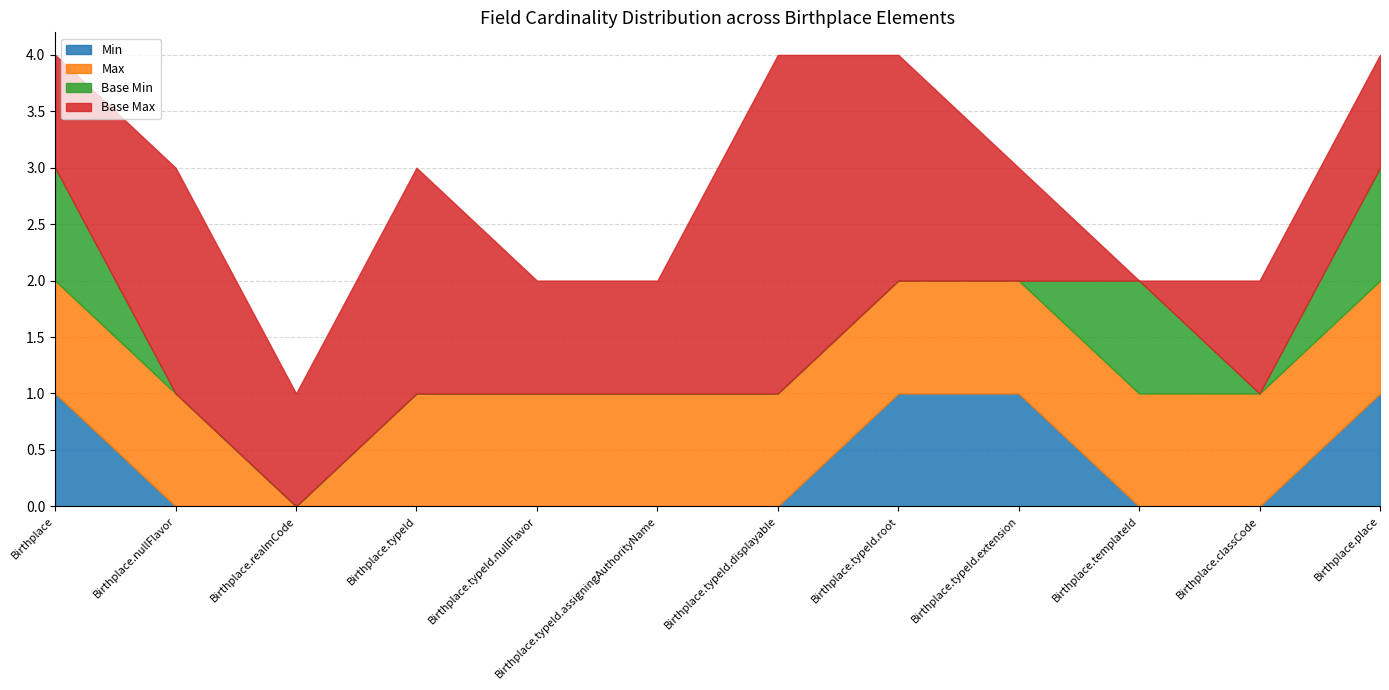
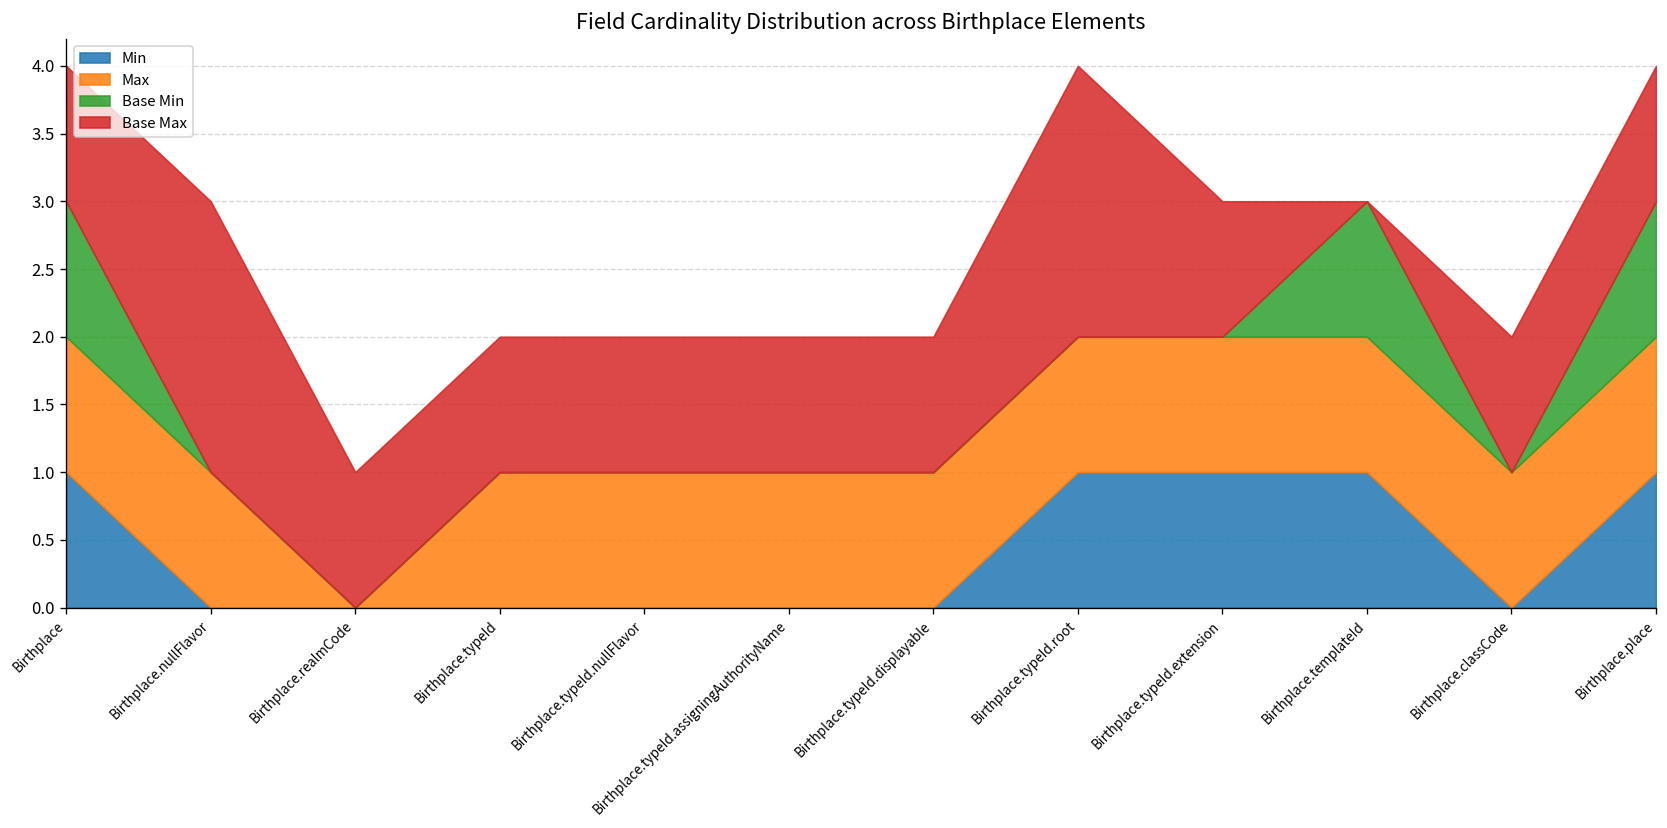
  {
    "Min": {
      "Birthplace": 1,
      "Birthplace.nullFlavor": 0,
      "Birthplace.typeId": 0,
      "Birthplace.typeId.nullFlavor": 0,
      "Birthplace.typeId.assigningAuthorityName": 0,
      "Birthplace.typeId.displayable": 0,
      "Birthplace.typeId.root": 1,
      "Birthplace.typeId.extension": 1,
-     "Birthplace.templateId": 0,
+     "Birthplace.templateId": 1,
      "Birthplace.classCode": 0,
      "Birthplace.place": 1
    },
    "Base Min": {
      "Birthplace": 1,
      "Birthplace.place": 1
    },
    "Base Max": {
      "Birthplace": 1,
      "Birthplace.nullFlavor": 2,
      "Birthplace.realmCode": 1,
-     "Birthplace.typeId": 2,
+     "Birthplace.typeId": 1,
      "Birthplace.typeId.nullFlavor": 1,
      "Birthplace.typeId.assigningAuthorityName": 1,
-     "Birthplace.typeId.displayable": 3,
+     "Birthplace.typeId.displayable": 1,
      "Birthplace.typeId.root": 2,
      "Birthplace.typeId.extension": 1,
      "Birthplace.classCode": 1,
      "Birthplace.place": 1
    }
  }
